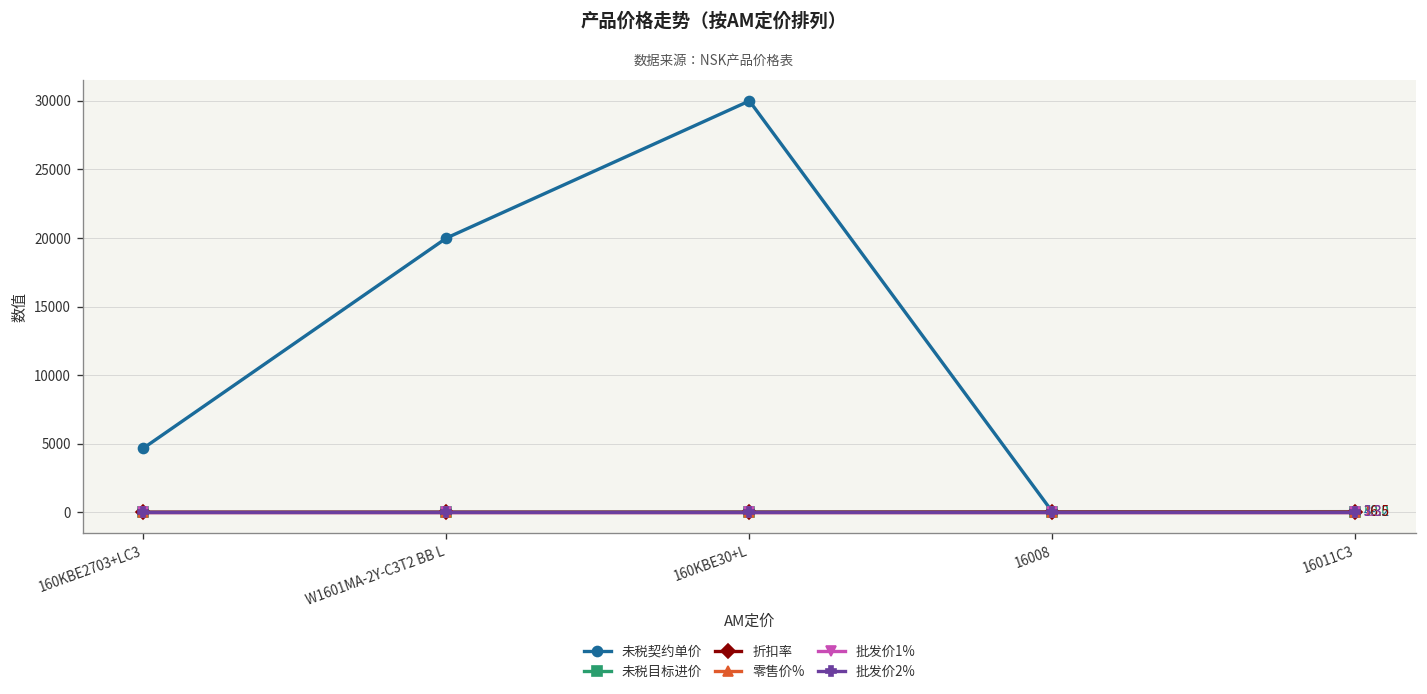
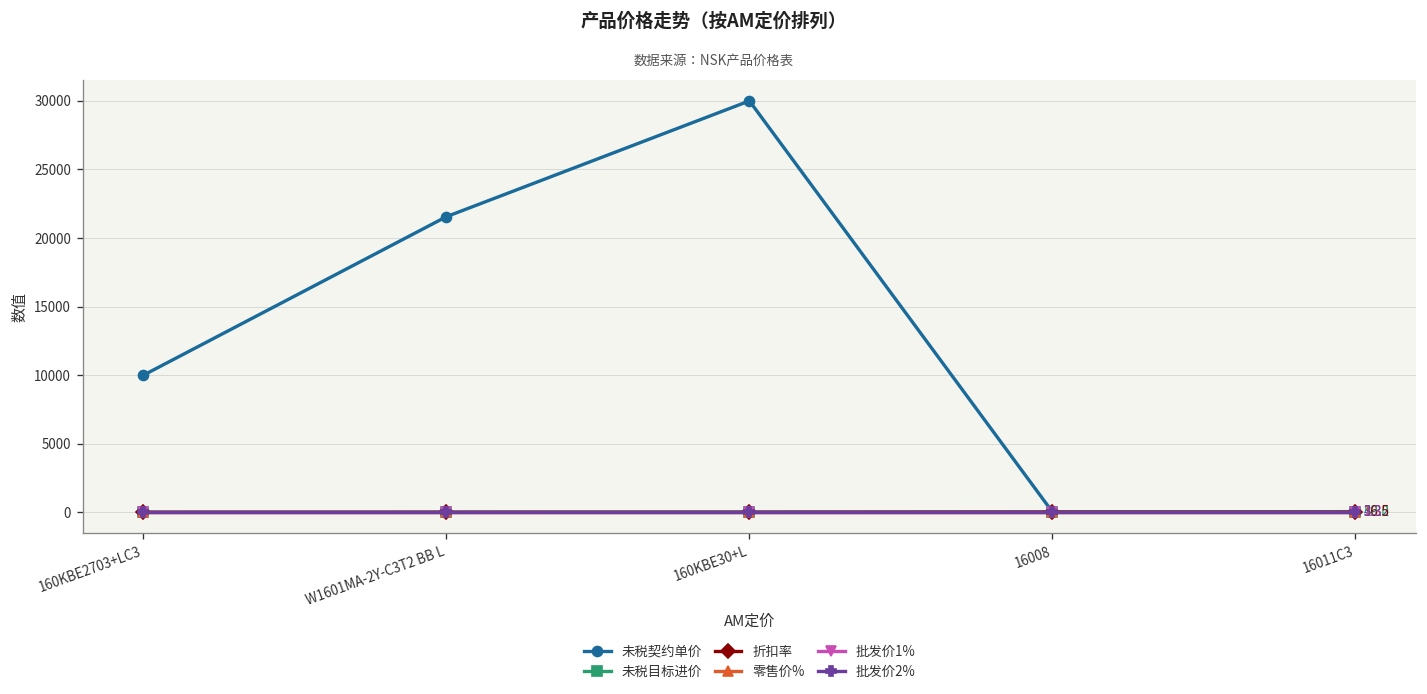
  {
    "未税契约单价": {
-     "160KBE2703+LC3": 4700,
-     "W1601MA-2Y-C3T2 BB L": 20000,
+     "160KBE2703+LC3": 10000,
+     "W1601MA-2Y-C3T2 BB L": 21600,
      "160KBE30+L": 30000
    }
  }
